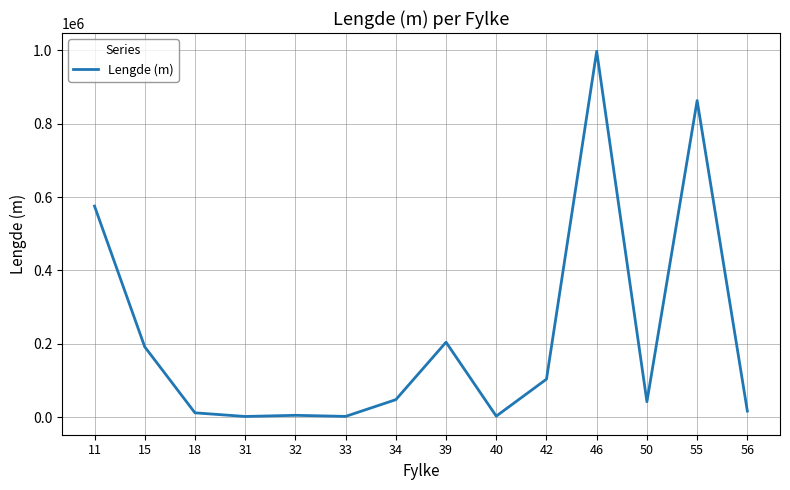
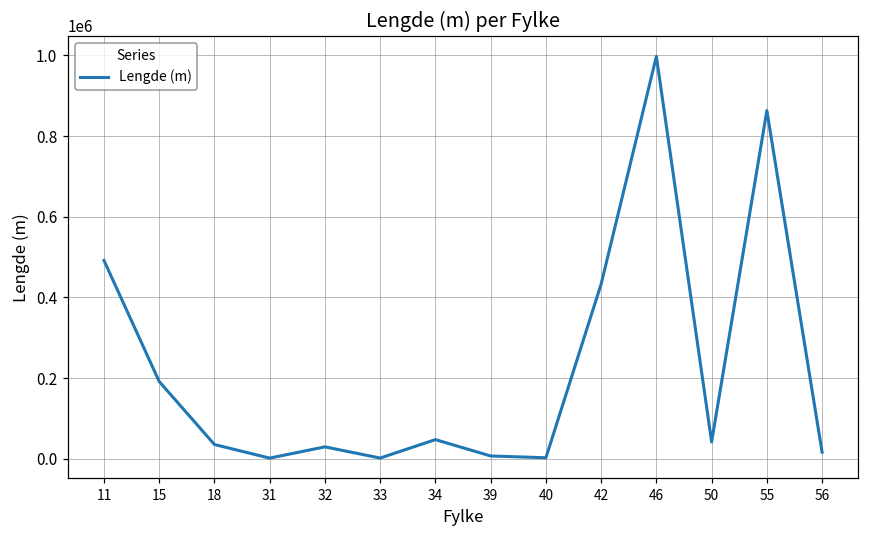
  {
-   "11": 580000,
+   "11": 490000,
    "15": 190000,
-   "18": 10000,
+   "18": 40000,
    "31": 0,
-   "32": 0,
+   "32": 30000,
    "33": 0,
    "34": 50000,
-   "39": 200000,
+   "39": 10000,
    "40": 0,
-   "42": 100000,
+   "42": 430000,
    "46": 1000000,
    "50": 40000,
    "55": 860000,
    "56": 20000
  }
